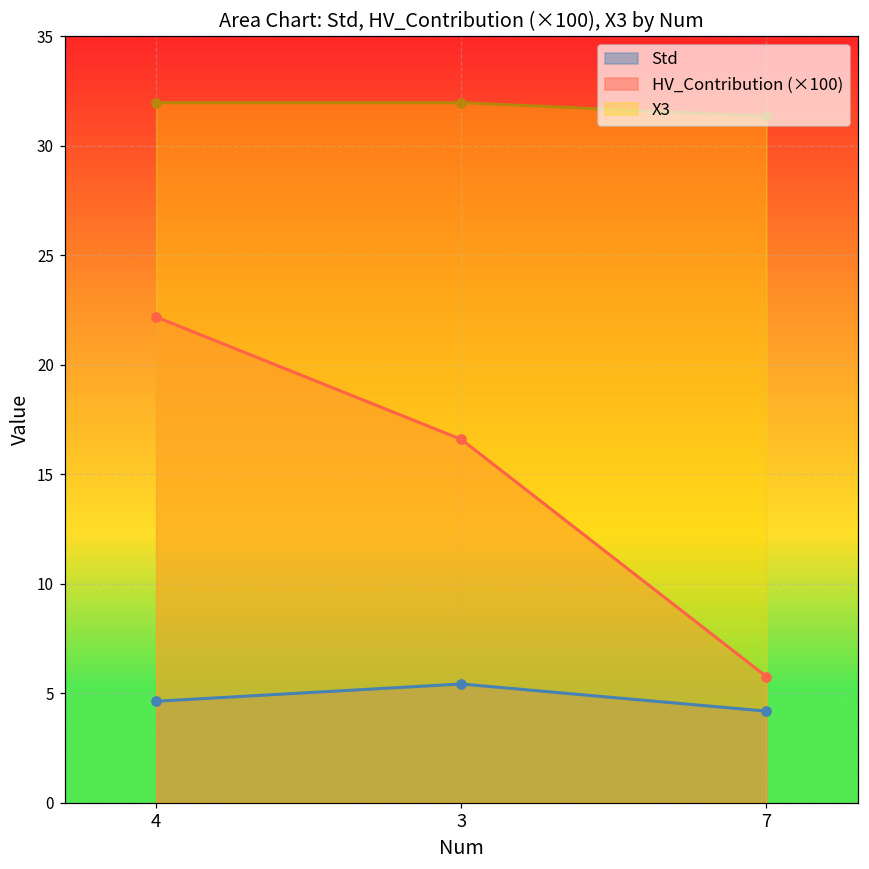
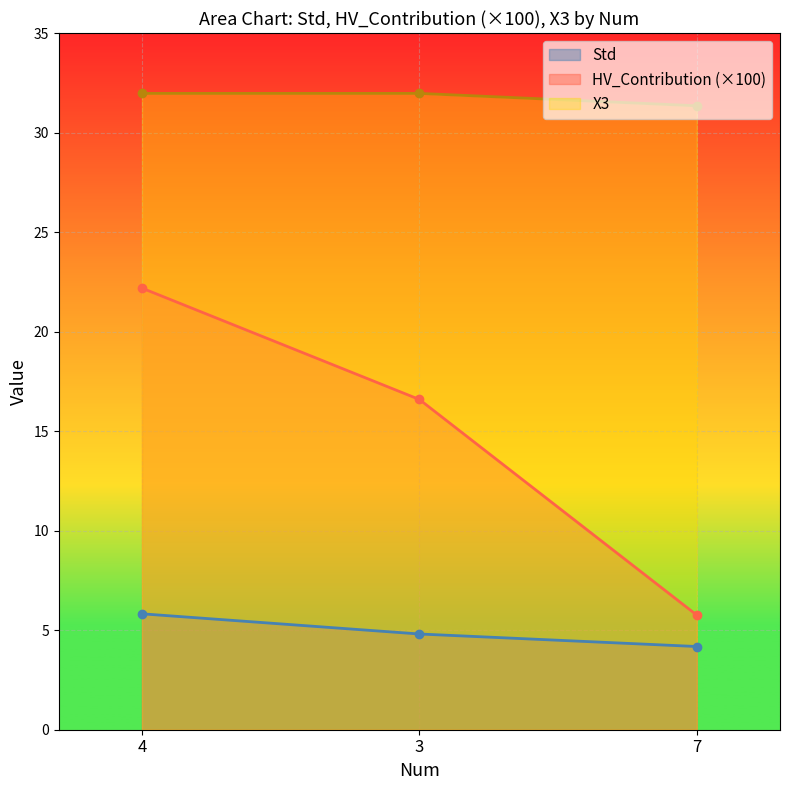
  {
    "Std": {
-     "4": 4.6,
-     "3": 5.4,
+     "4": 5.8,
+     "3": 4.8,
      "7": 4.2
    },
    "HV_Contribution (×100)": {
      "4": 22.2,
      "3": 16.6,
      "7": 5.8
    },
    "X3": {
      "4": 32.0,
      "3": 32.0
    }
  }
